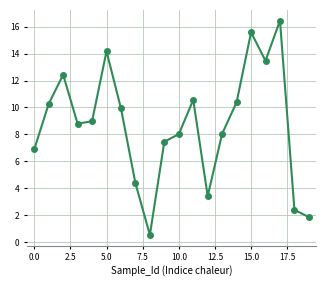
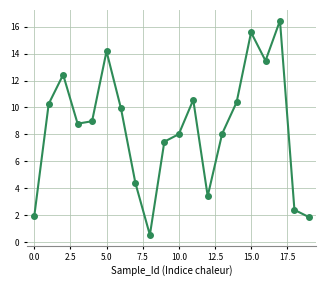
  {
-   "0.0": 6.9,
+   "0.0": 1.9,
    "5.0": 14.2,
    "10.0": 8.0,
    "15.0": 15.6
  }
